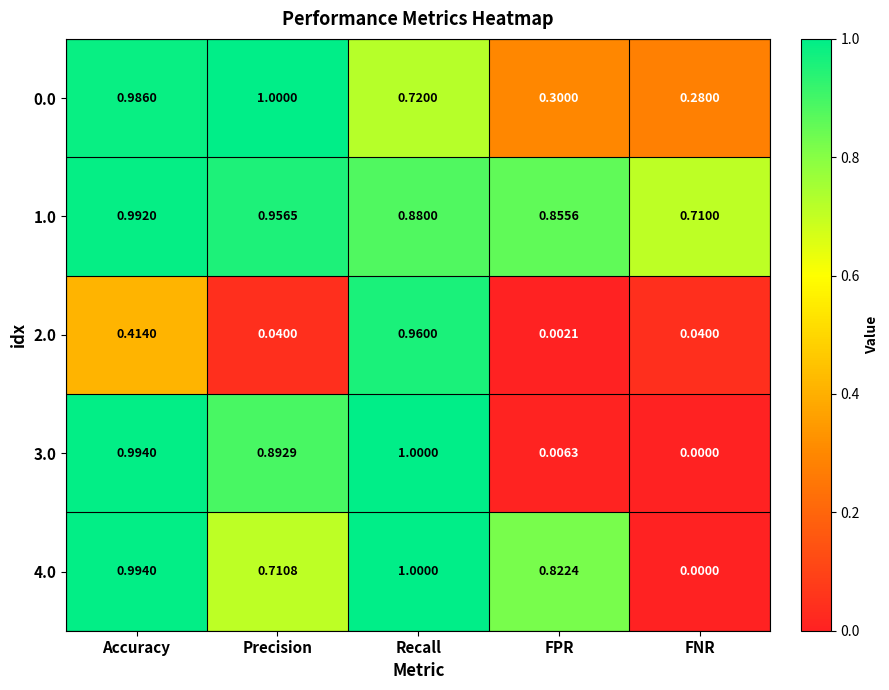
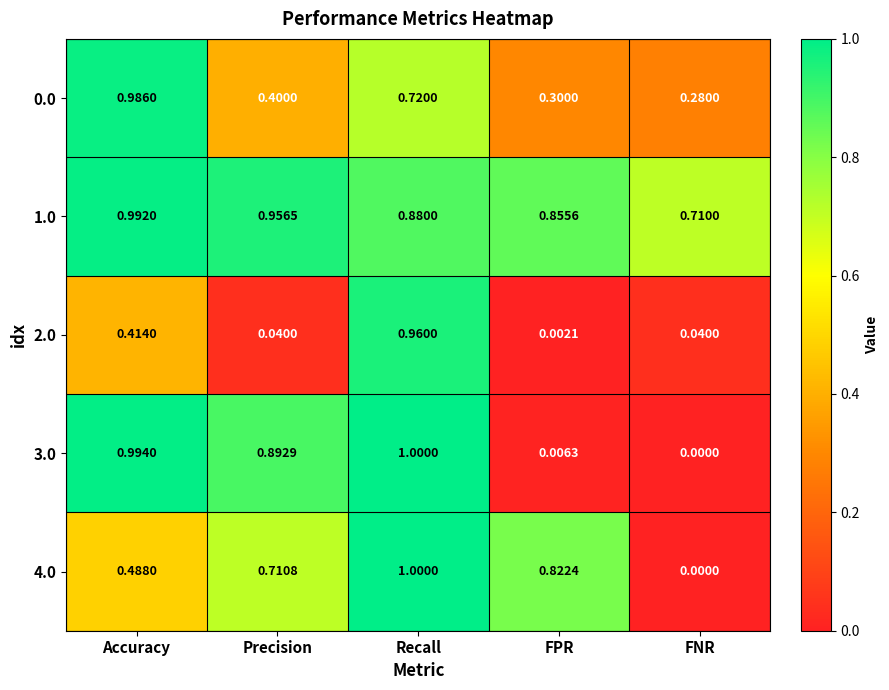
  {
    "0.0": {
      "Accuracy": 0.9860,
-     "Precision": 1.0000,
+     "Precision": 0.4000,
      "Recall": 0.7200,
      "FPR": 0.3000,
      "FNR": 0.2800
    },
    "1.0": {
      "Accuracy": 0.9920,
      "Precision": 0.9565,
      "Recall": 0.8800,
      "FPR": 0.8556,
      "FNR": 0.7100
    },
    "2.0": {
      "Accuracy": 0.4140,
      "Precision": 0.0400,
      "Recall": 0.9600,
      "FPR": 0.0021,
      "FNR": 0.0400
    },
    "3.0": {
      "Accuracy": 0.9940,
      "Precision": 0.8929,
      "Recall": 1.0000,
      "FPR": 0.0063,
      "FNR": 0.0000
    },
    "4.0": {
-     "Accuracy": 0.9940,
+     "Accuracy": 0.4880,
      "Precision": 0.7108,
      "Recall": 1.0000,
      "FPR": 0.8224,
      "FNR": 0.0000
    }
  }
